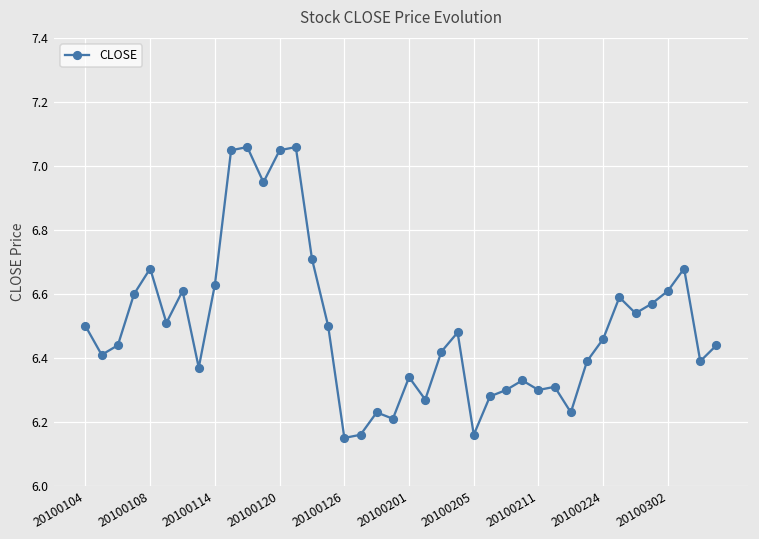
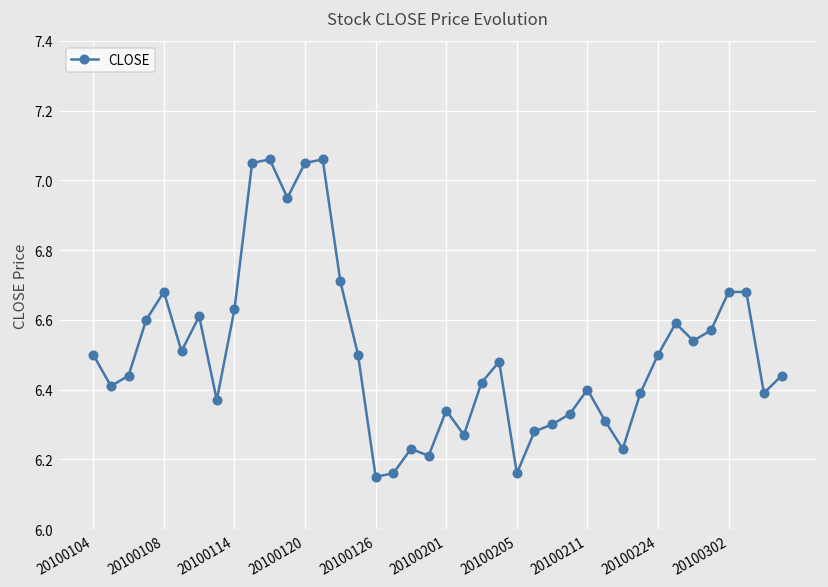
  {
    "20100104": 6.50,
    "20100108": 6.68,
    "20100114": 6.63,
    "20100120": 7.05,
    "20100126": 6.15,
    "20100201": 6.34,
    "20100205": 6.16,
-   "20100211": 6.3,
-   "20100224": 6.46,
-   "20100302": 6.61
+   "20100211": 6.4,
+   "20100224": 6.50,
+   "20100302": 6.68
  }
